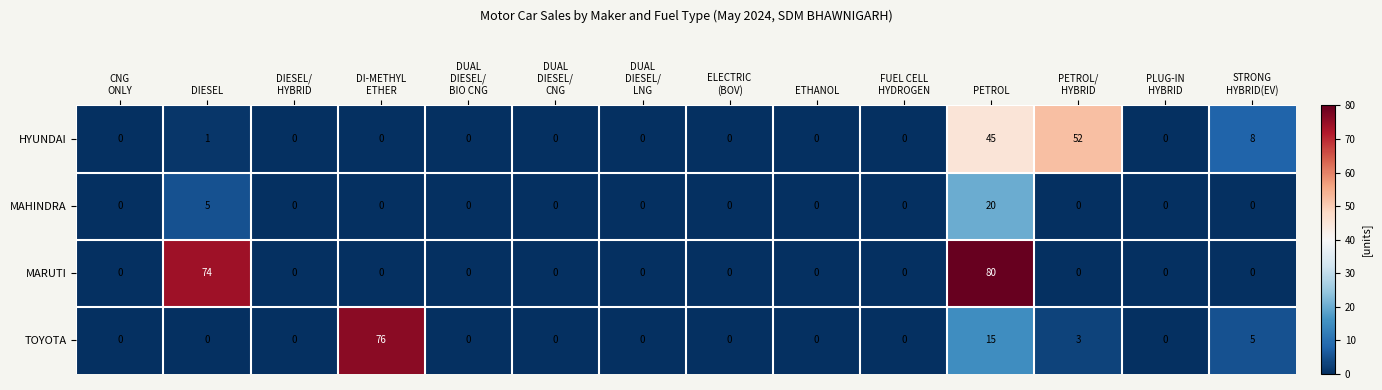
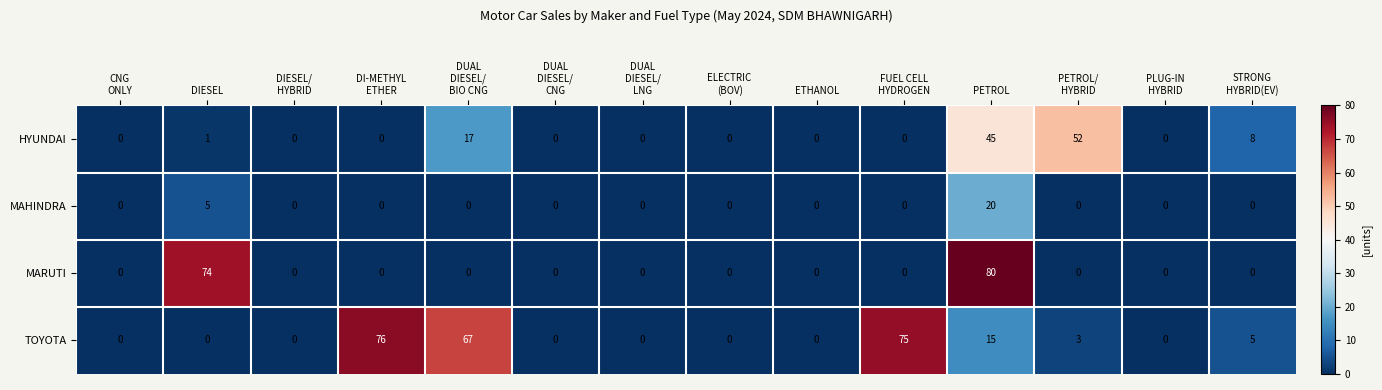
  {
    "HYUNDAI": {
      "CNG ONLY": 0,
      "DIESEL": 1,
      "DIESEL/ HYBRID": 0,
      "DI-METHYL ETHER": 0,
-     "DUAL DIESEL/ BIO CNG": 0,
+     "DUAL DIESEL/ BIO CNG": 17,
      "DUAL DIESEL/ CNG": 0,
      "DUAL DIESEL/ LNG": 0,
      "ELECTRIC (BOV)": 0,
      "ETHANOL": 0,
      "FUEL CELL HYDROGEN": 0,
      "PETROL": 45,
      "PETROL/ HYBRID": 52,
      "PLUG-IN HYBRID": 0,
      "STRONG HYBRID(EV)": 8
    },
    "MAHINDRA": {
      "CNG ONLY": 0,
      "DIESEL": 5,
      "DIESEL/ HYBRID": 0,
      "DI-METHYL ETHER": 0,
      "DUAL DIESEL/ BIO CNG": 0,
      "DUAL DIESEL/ CNG": 0,
      "DUAL DIESEL/ LNG": 0,
      "ELECTRIC (BOV)": 0,
      "ETHANOL": 0,
      "FUEL CELL HYDROGEN": 0,
      "PETROL": 20,
      "PETROL/ HYBRID": 0,
      "PLUG-IN HYBRID": 0,
      "STRONG HYBRID(EV)": 0
    },
    "MARUTI": {
      "CNG ONLY": 0,
      "DIESEL": 74,
      "DIESEL/ HYBRID": 0,
      "DI-METHYL ETHER": 0,
      "DUAL DIESEL/ BIO CNG": 0,
      "DUAL DIESEL/ CNG": 0,
      "DUAL DIESEL/ LNG": 0,
      "ELECTRIC (BOV)": 0,
      "ETHANOL": 0,
      "FUEL CELL HYDROGEN": 0,
      "PETROL": 80,
      "PETROL/ HYBRID": 0,
      "PLUG-IN HYBRID": 0,
      "STRONG HYBRID(EV)": 0
    },
    "TOYOTA": {
      "CNG ONLY": 0,
      "DIESEL": 0,
      "DIESEL/ HYBRID": 0,
      "DI-METHYL ETHER": 76,
-     "DUAL DIESEL/ BIO CNG": 0,
+     "DUAL DIESEL/ BIO CNG": 67,
      "DUAL DIESEL/ CNG": 0,
      "DUAL DIESEL/ LNG": 0,
      "ELECTRIC (BOV)": 0,
      "ETHANOL": 0,
-     "FUEL CELL HYDROGEN": 0,
+     "FUEL CELL HYDROGEN": 75,
      "PETROL": 15,
      "PETROL/ HYBRID": 3,
      "PLUG-IN HYBRID": 0,
      "STRONG HYBRID(EV)": 5
    }
  }
